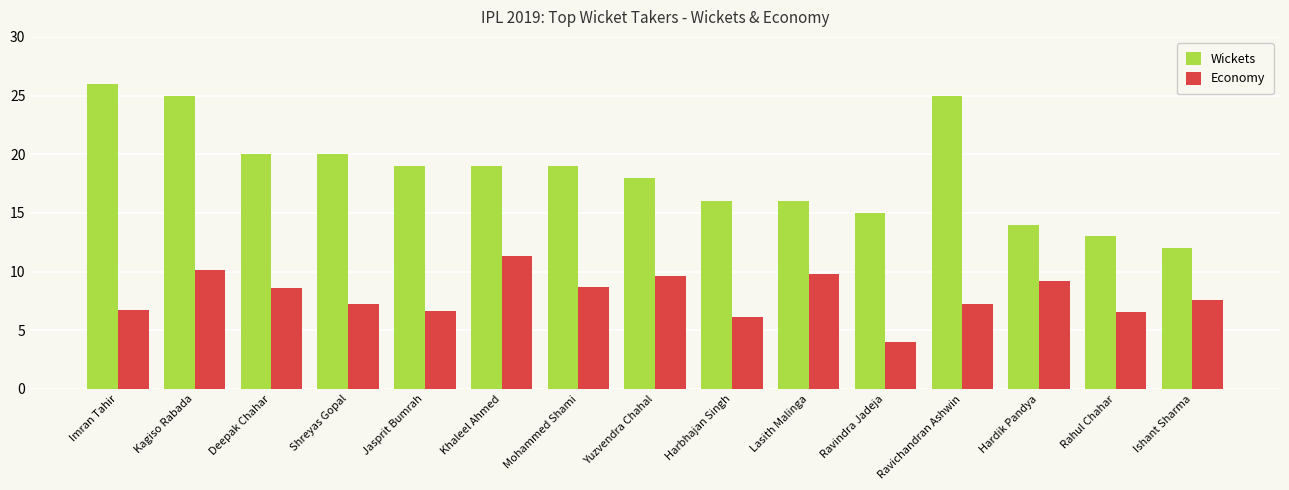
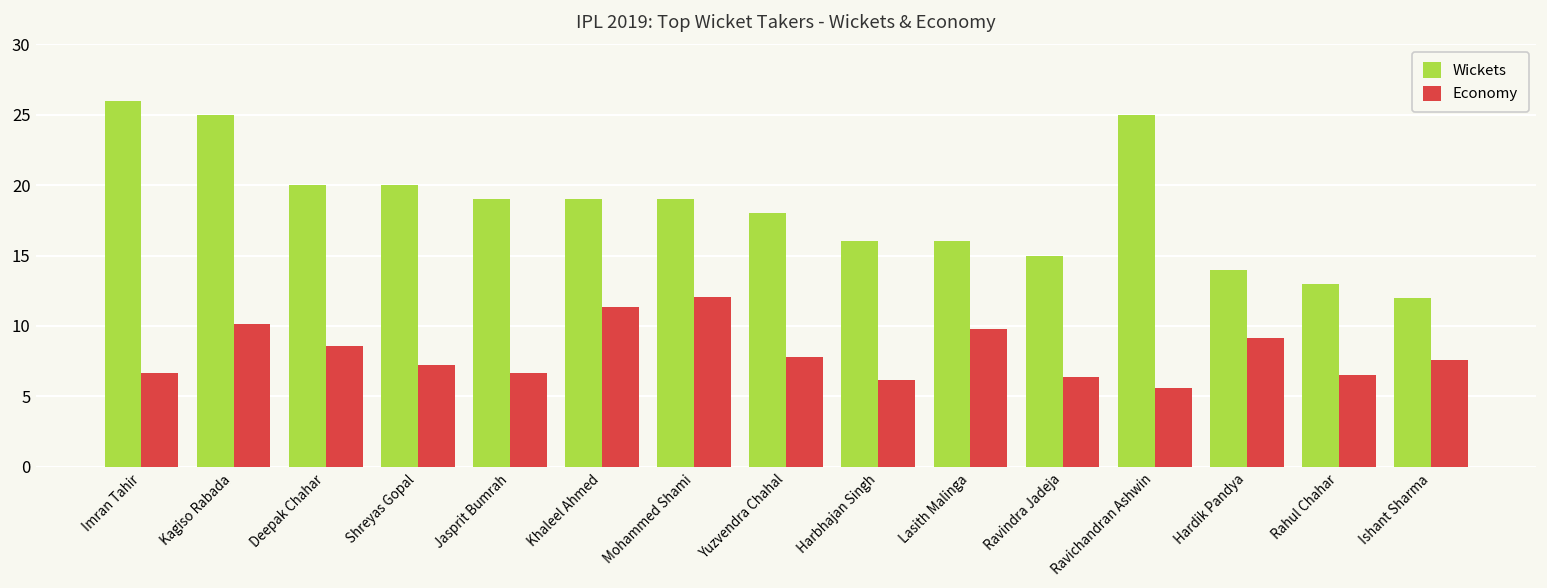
  {
    "Wickets": {
      "Imran Tahir": 26.0,
      "Kagiso Rabada": 25.0,
      "Deepak Chahar": 20.0,
      "Shreyas Gopal": 20.0,
      "Jasprit Bumrah": 19.0,
      "Khaleel Ahmed": 19.0,
      "Mohammed Shami": 19.0,
      "Yuzvendra Chahal": 18.0,
      "Harbhajan Singh": 16.0,
      "Lasith Malinga": 16.0,
      "Ravindra Jadeja": 15.0,
      "Ravichandran Ashwin": 25.0,
      "Hardik Pandya": 14.0,
      "Rahul Chahar": 13.0,
      "Ishant Sharma": 12.0
    },
    "Economy": {
      "Imran Tahir": 6.7,
      "Kagiso Rabada": 10.2,
      "Deepak Chahar": 8.6,
      "Shreyas Gopal": 7.2,
      "Jasprit Bumrah": 6.6,
      "Khaleel Ahmed": 11.3,
-     "Mohammed Shami": 8.7,
-     "Yuzvendra Chahal": 9.7,
+     "Mohammed Shami": 12.1,
+     "Yuzvendra Chahal": 7.8,
      "Harbhajan Singh": 6.1,
      "Lasith Malinga": 9.8,
-     "Ravindra Jadeja": 4.0,
-     "Ravichandran Ashwin": 7.3,
+     "Ravindra Jadeja": 6.4,
+     "Ravichandran Ashwin": 5.6,
      "Hardik Pandya": 9.2,
      "Rahul Chahar": 6.6,
      "Ishant Sharma": 7.6
    }
  }
